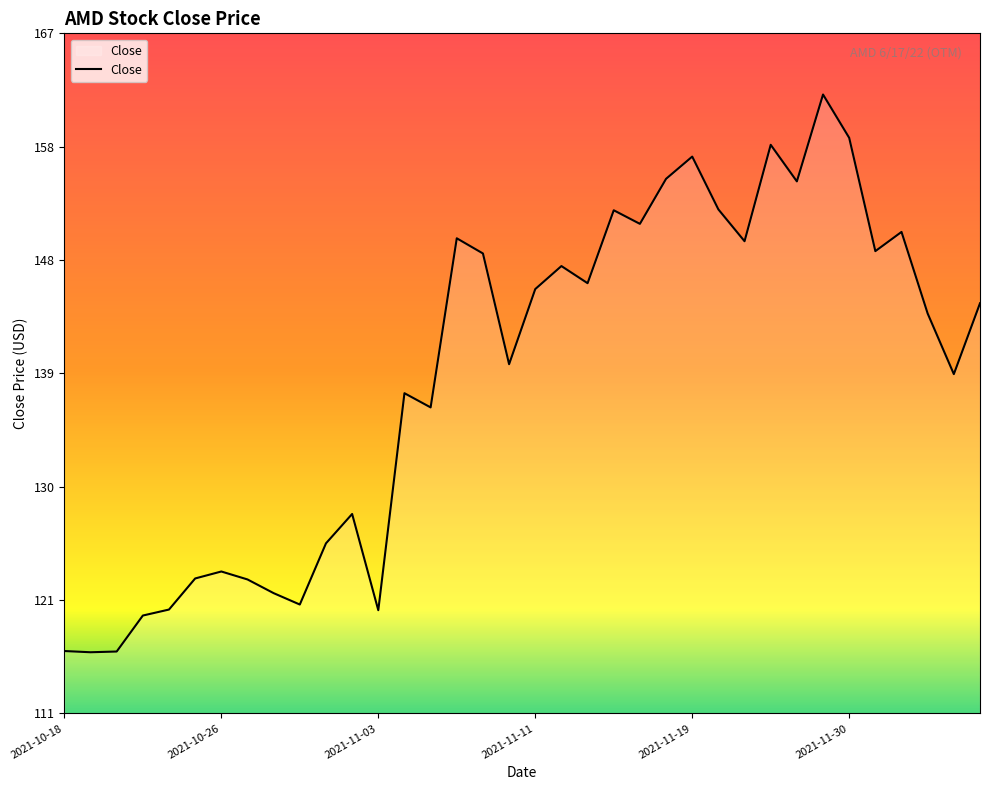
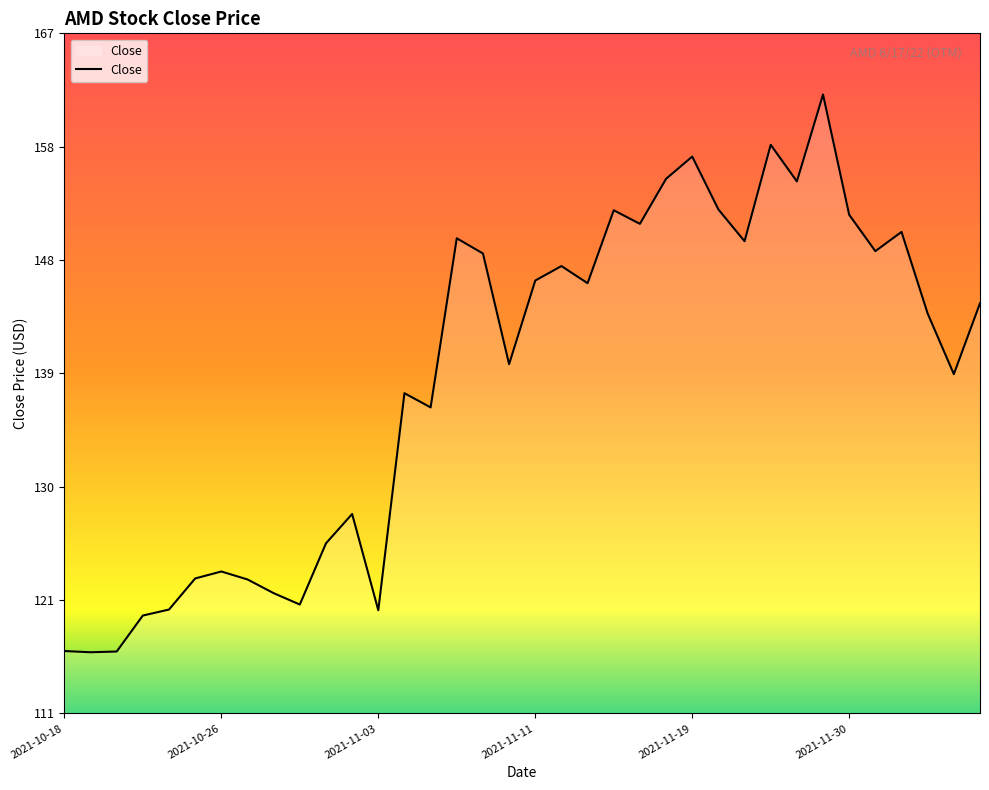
  {
    "2021-10-18": 116.4,
    "2021-10-26": 122.9,
    "2021-11-03": 119.8,
-   "2021-11-11": 146.0,
+   "2021-11-11": 146.7,
    "2021-11-19": 156.8,
-   "2021-11-30": 158.4
+   "2021-11-30": 152.1
  }
